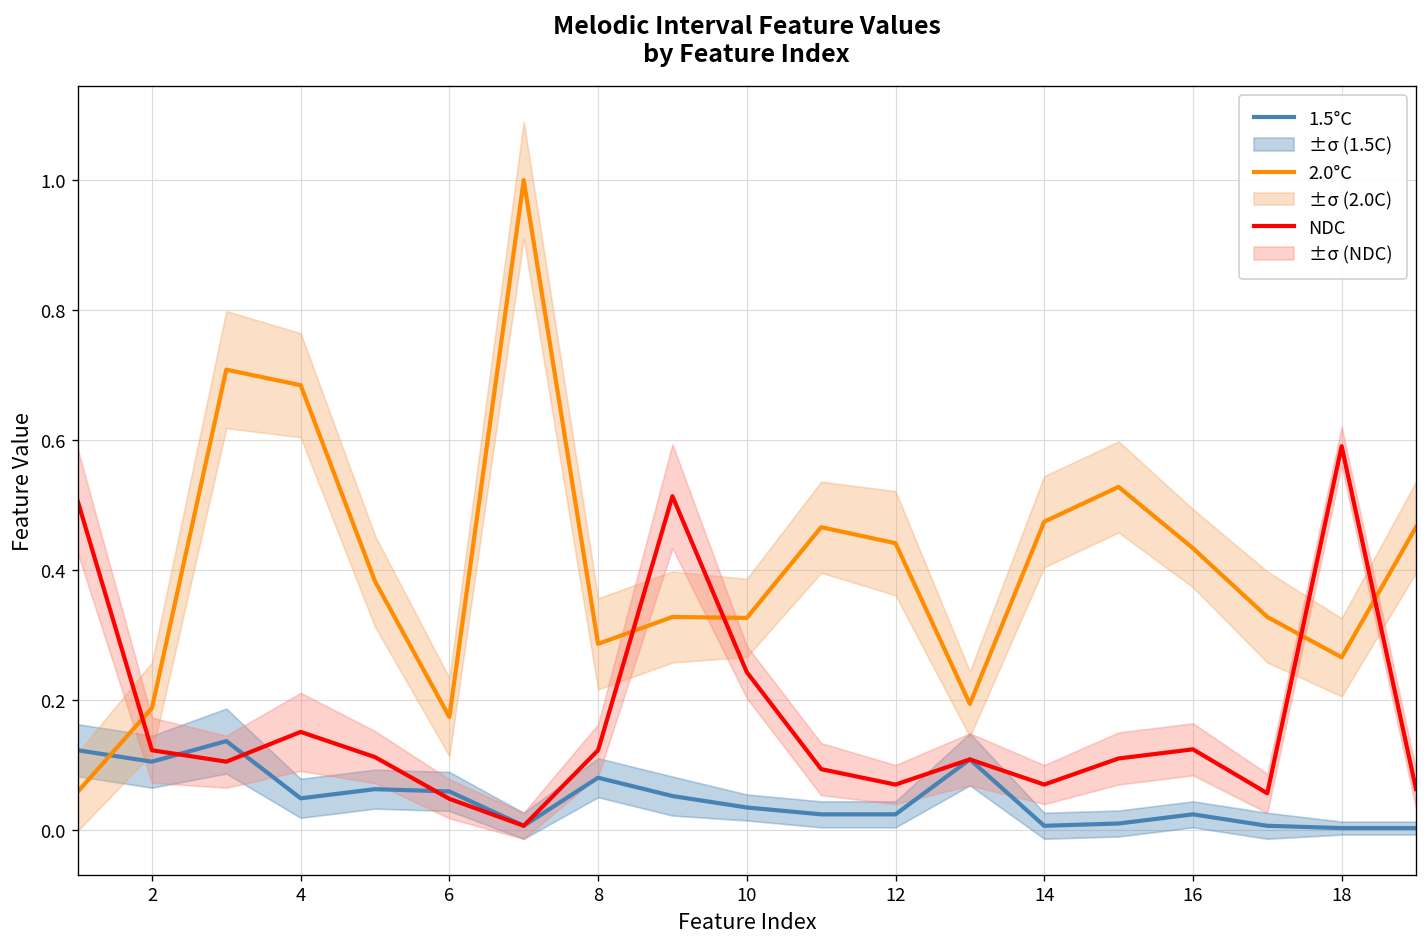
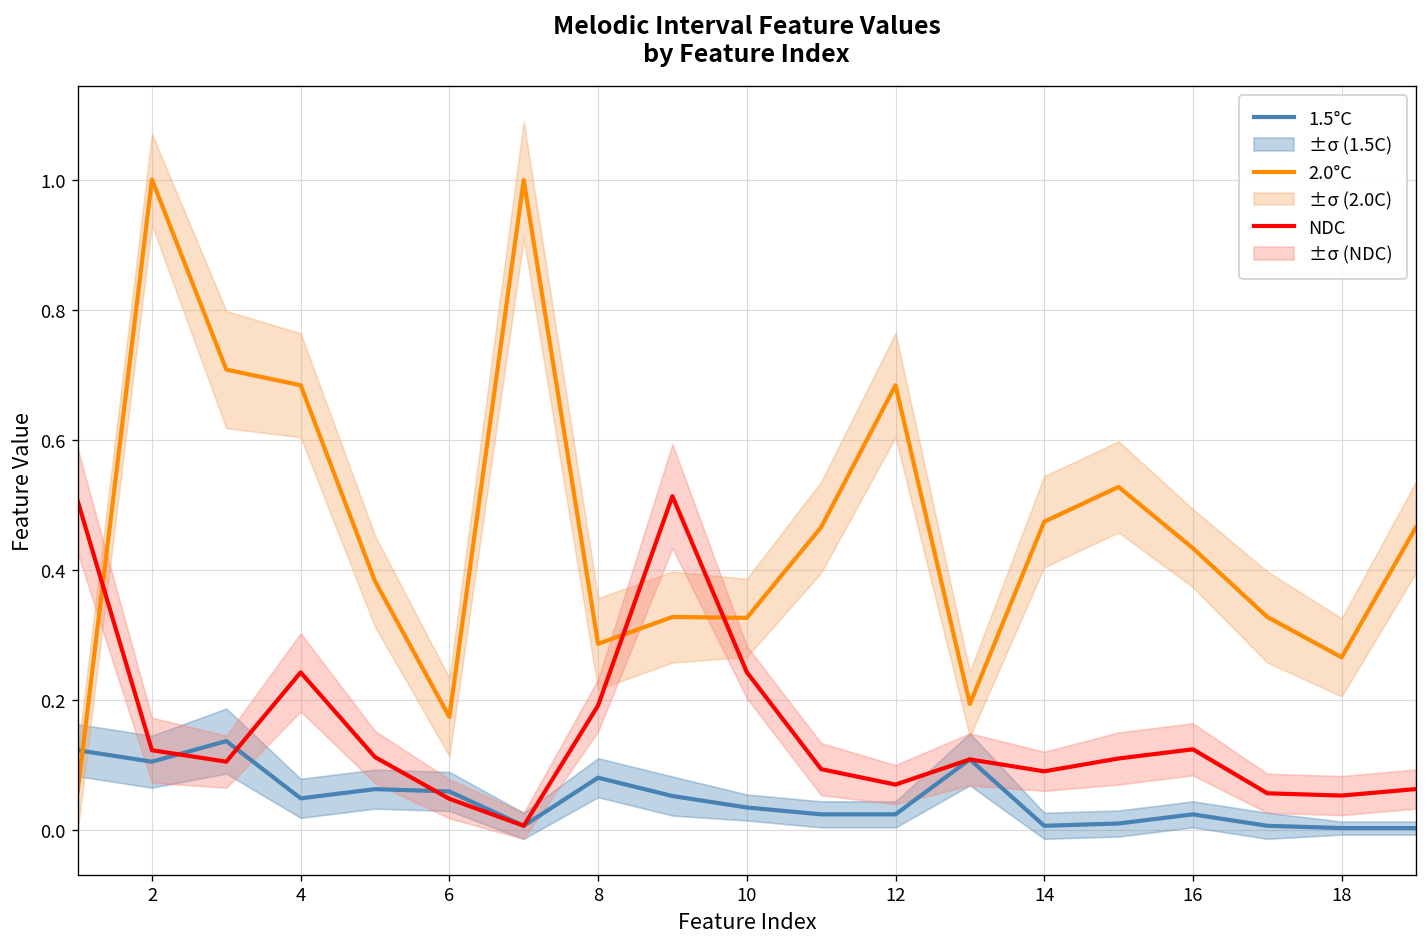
  {
    "2.0°C": {
-     "2": 0.19,
+     "2": 1.00,
      "4": 0.68,
      "6": 0.17,
      "8": 0.29,
      "10": 0.33,
-     "12": 0.44,
+     "12": 0.68,
      "14": 0.47,
      "16": 0.43,
      "18": 0.27
    },
    "NDC": {
      "2": 0.12,
-     "4": 0.15,
+     "4": 0.24,
      "6": 0.05,
-     "8": 0.12,
+     "8": 0.19,
      "10": 0.24,
      "12": 0.07,
-     "14": 0.07,
+     "14": 0.09,
      "16": 0.12,
-     "18": 0.59
+     "18": 0.05
    }
  }
